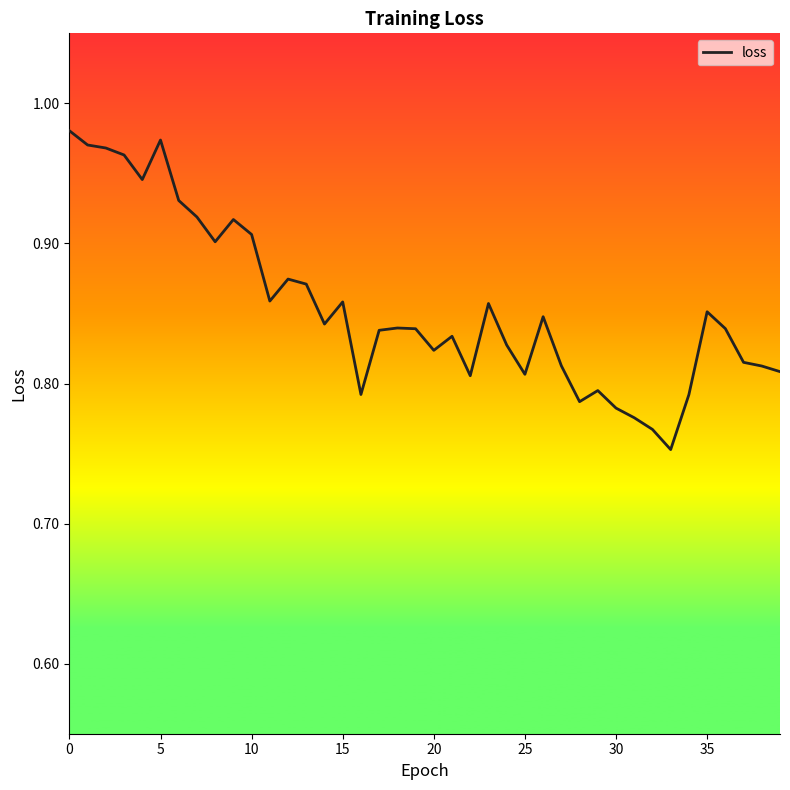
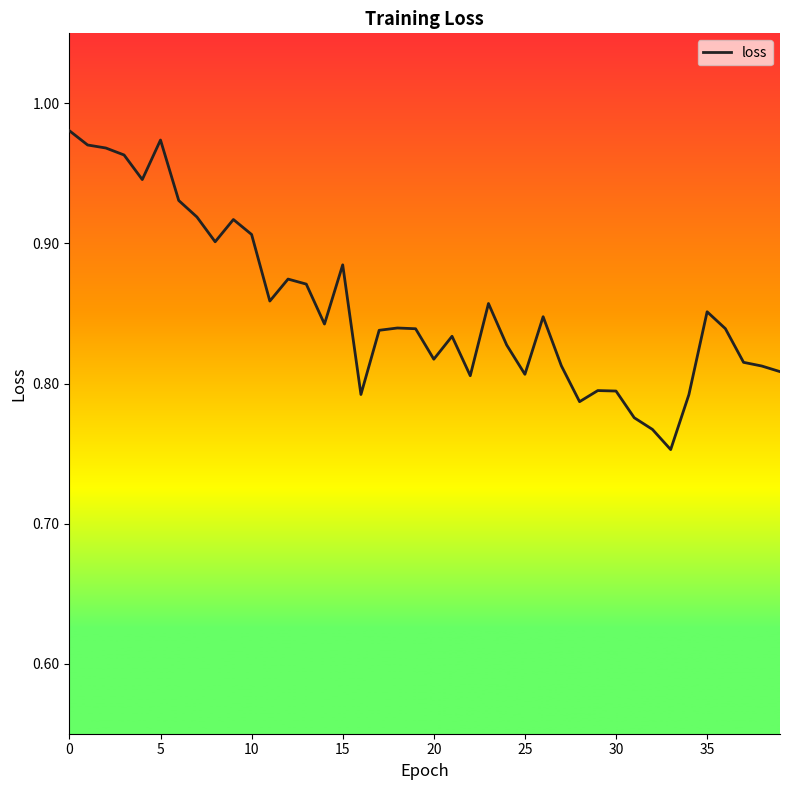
  {
    "0": 0.980,
    "5": 0.974,
    "10": 0.906,
-   "15": 0.858,
-   "20": 0.824,
+   "15": 0.885,
+   "20": 0.817,
    "25": 0.807,
-   "30": 0.782,
+   "30": 0.795,
    "35": 0.851
  }
